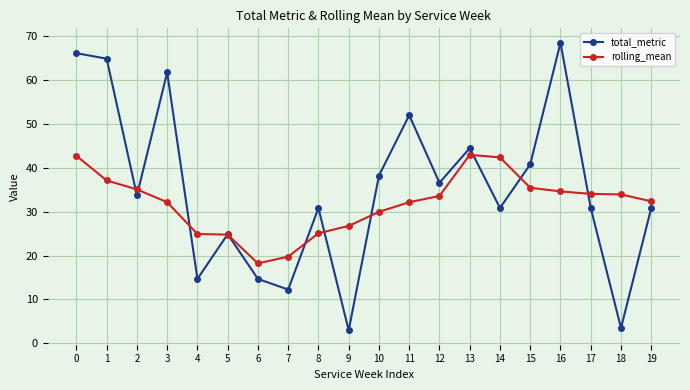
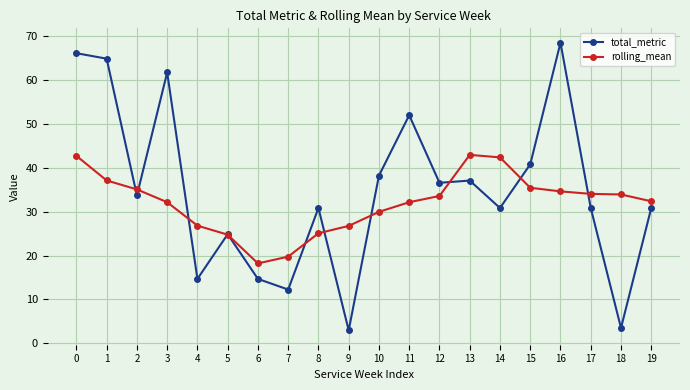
  {
    "total_metric": {
      "0": 66,
      "1": 65,
      "2": 34,
      "3": 62,
      "4": 15,
      "6": 15,
      "7": 12,
      "8": 31,
      "9": 3,
      "10": 38,
      "11": 52,
      "12": 37,
-     "13": 45,
+     "13": 37,
      "14": 31,
      "15": 41,
      "16": 69,
      "17": 31,
      "18": 3,
      "19": 31
    },
    "rolling_mean": {
      "0": 43,
      "1": 37,
      "2": 35,
      "3": 32,
-     "4": 25,
+     "4": 27,
      "6": 18,
      "7": 20,
      "8": 25,
      "9": 27,
      "10": 30,
      "11": 32,
      "12": 34,
      "13": 43,
      "14": 42,
      "15": 35,
      "16": 35,
      "17": 34,
      "18": 34,
      "19": 32
    }
  }
